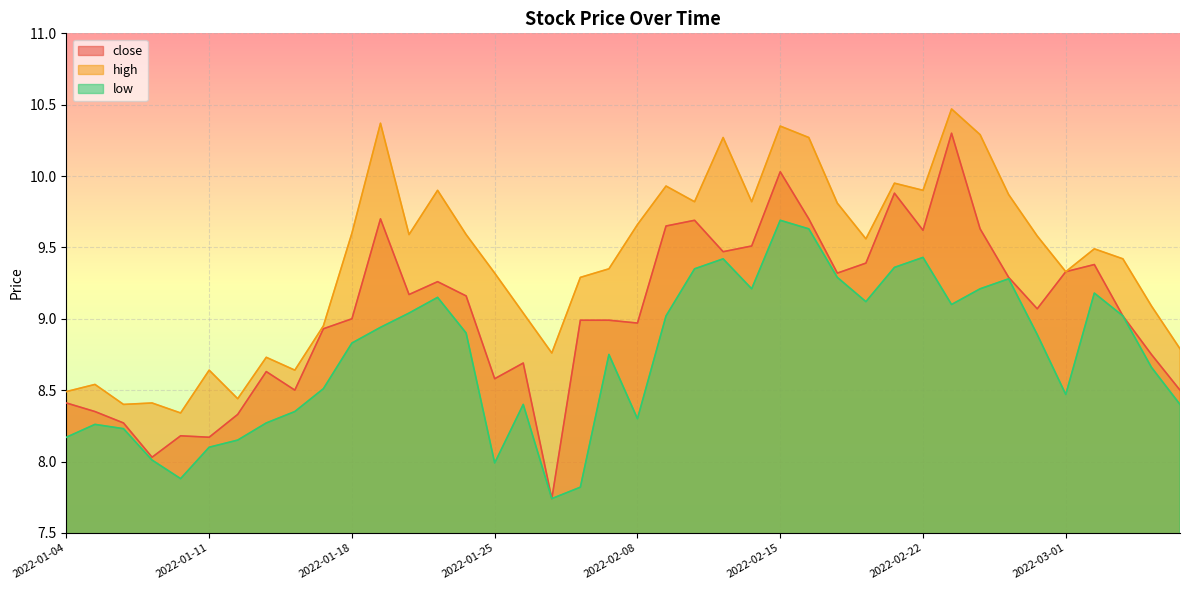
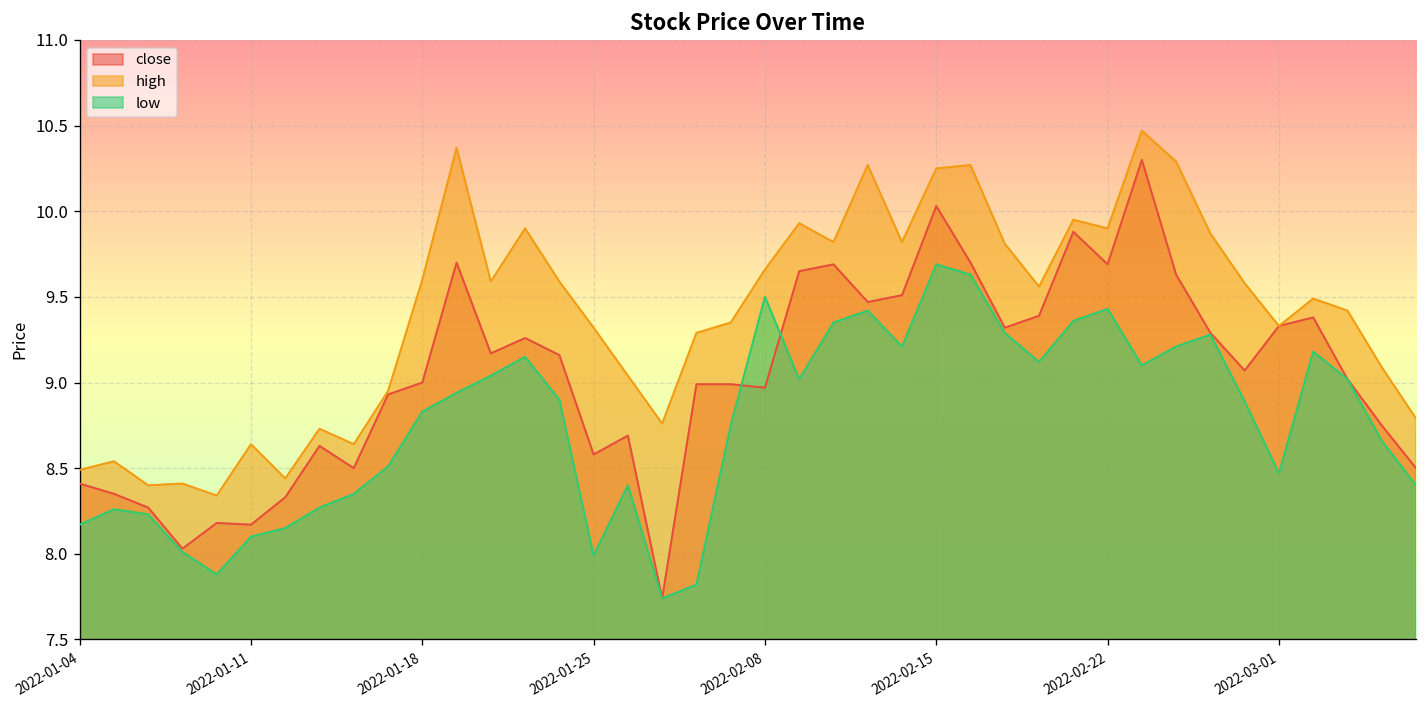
  {
    "close": {
      "2022-01-04": 8.41,
      "2022-01-11": 8.17,
      "2022-01-18": 9.00,
      "2022-01-25": 8.58,
      "2022-02-08": 8.97,
      "2022-02-15": 10.03,
-     "2022-02-22": 9.62
+     "2022-02-22": 9.69
    },
    "high": {
      "2022-01-04": 8.49,
      "2022-01-11": 8.64,
      "2022-01-18": 9.60,
      "2022-01-25": 9.32,
      "2022-02-08": 9.66,
-     "2022-02-15": 10.35,
+     "2022-02-15": 10.25,
      "2022-02-22": 9.90
    },
    "low": {
      "2022-01-04": 8.17,
      "2022-01-11": 8.1,
      "2022-01-18": 8.83,
      "2022-01-25": 8.0,
-     "2022-02-08": 8.3,
+     "2022-02-08": 9.5,
      "2022-02-15": 9.7,
      "2022-02-22": 9.43,
      "2022-03-01": 8.47
    }
  }
